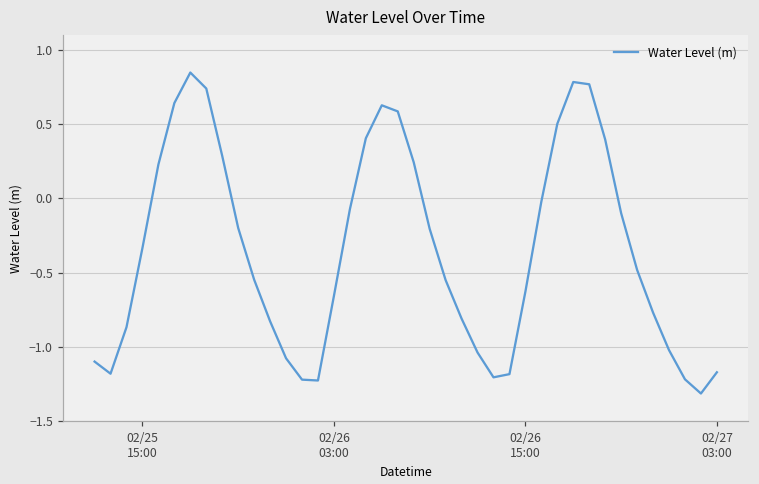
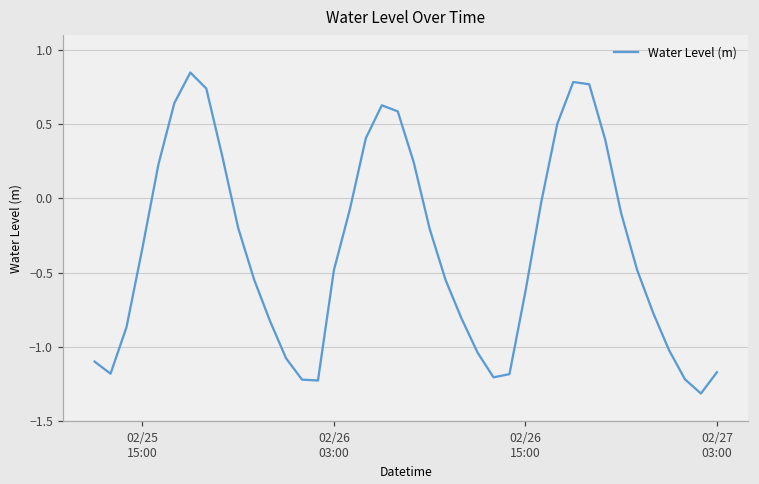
  {
    "02/25 15:00": -0.33,
-   "02/26 03:00": -0.66,
+   "02/26 03:00": -0.48,
    "02/26 15:00": -0.63,
    "02/27 03:00": -1.17
  }
